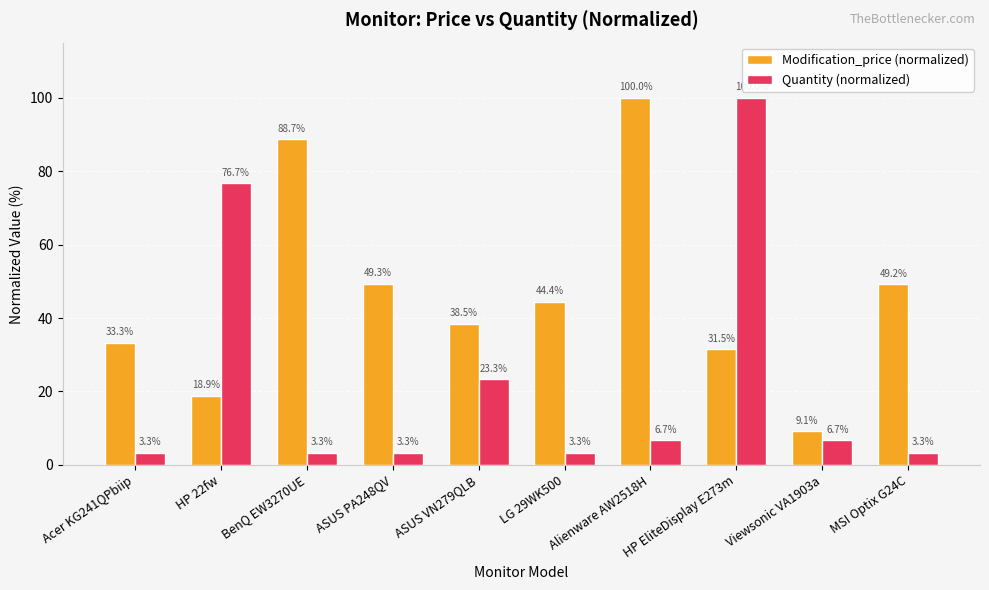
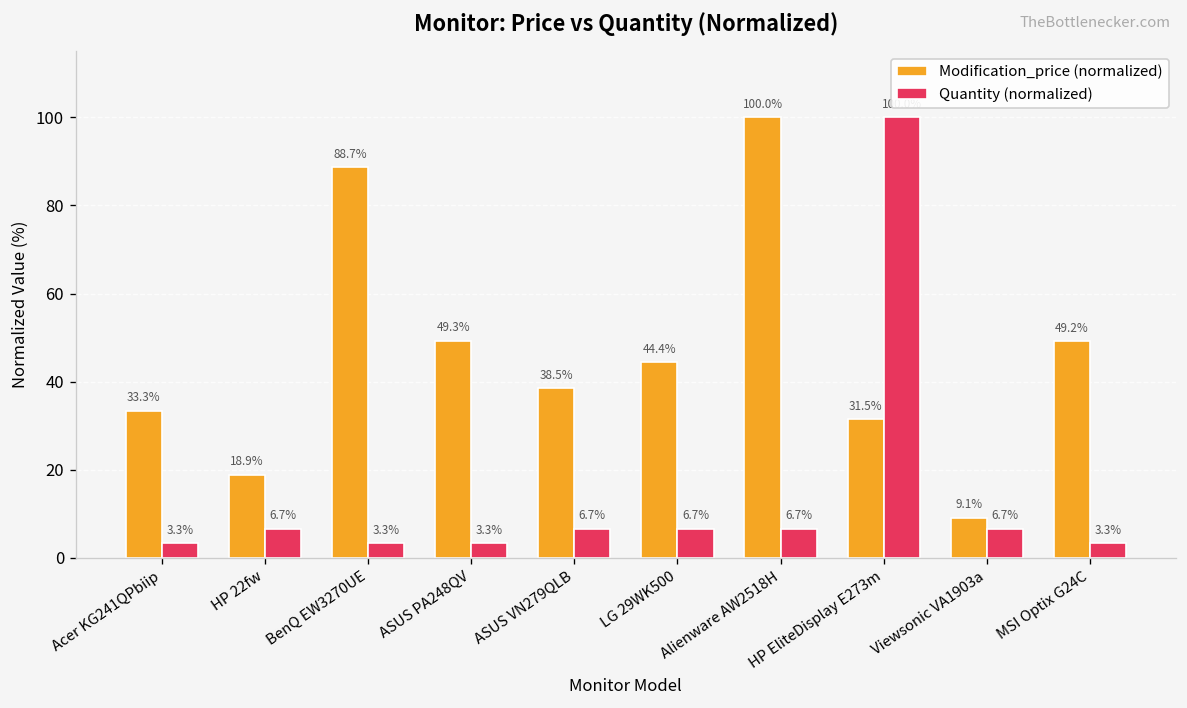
  {
    "Modification_price (normalized)": {
      "Acer KG241QPbiip": "33.3%",
      "HP 22fw": "18.9%",
      "BenQ EW3270UE": "88.7%",
      "ASUS PA248QV": "49.3%",
      "ASUS VN279QLB": "38.5%",
      "LG 29WK500": "44.4%",
      "Alienware AW2518H": "100.0%",
      "HP EliteDisplay E273m": "31.5%",
      "Viewsonic VA1903a": "9.1%",
      "MSI Optix G24C": "49.2%"
    },
    "Quantity (normalized)": {
      "Acer KG241QPbiip": "3.3%",
-     "HP 22fw": "76.7%",
+     "HP 22fw": "6.7%",
      "BenQ EW3270UE": "3.3%",
      "ASUS PA248QV": "3.3%",
-     "ASUS VN279QLB": "23.3%",
-     "LG 29WK500": "3.3%",
+     "ASUS VN279QLB": "6.7%",
+     "LG 29WK500": "6.7%",
      "Alienware AW2518H": "6.7%",
      "Viewsonic VA1903a": "6.7%",
      "MSI Optix G24C": "3.3%"
    }
  }
